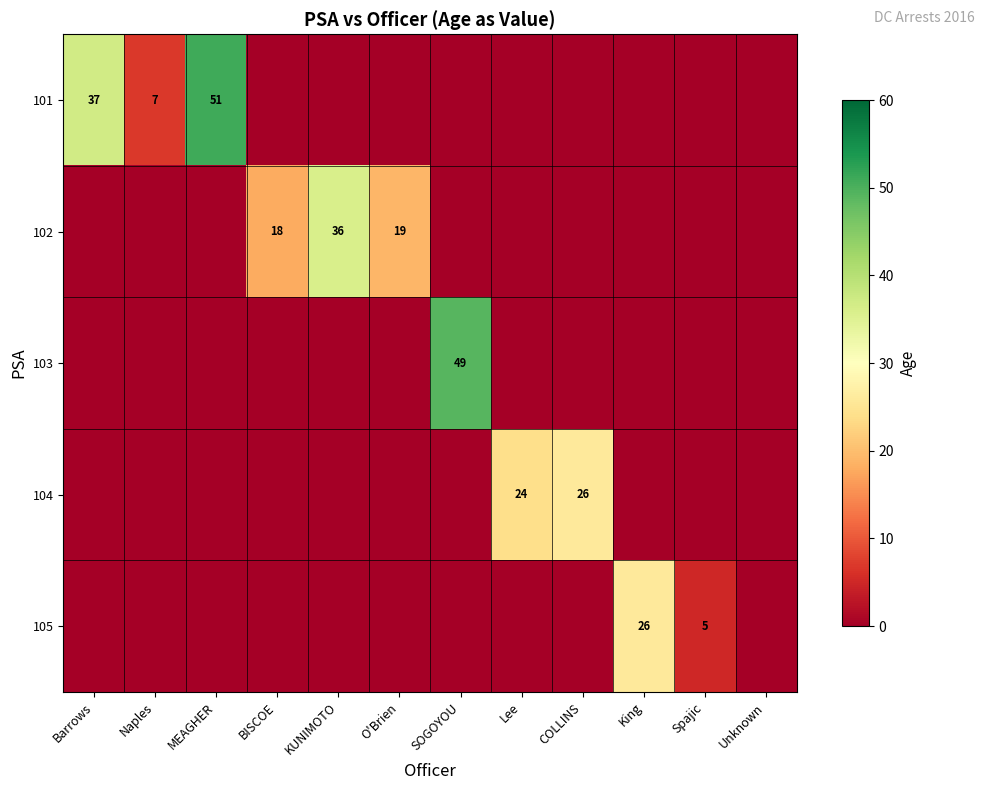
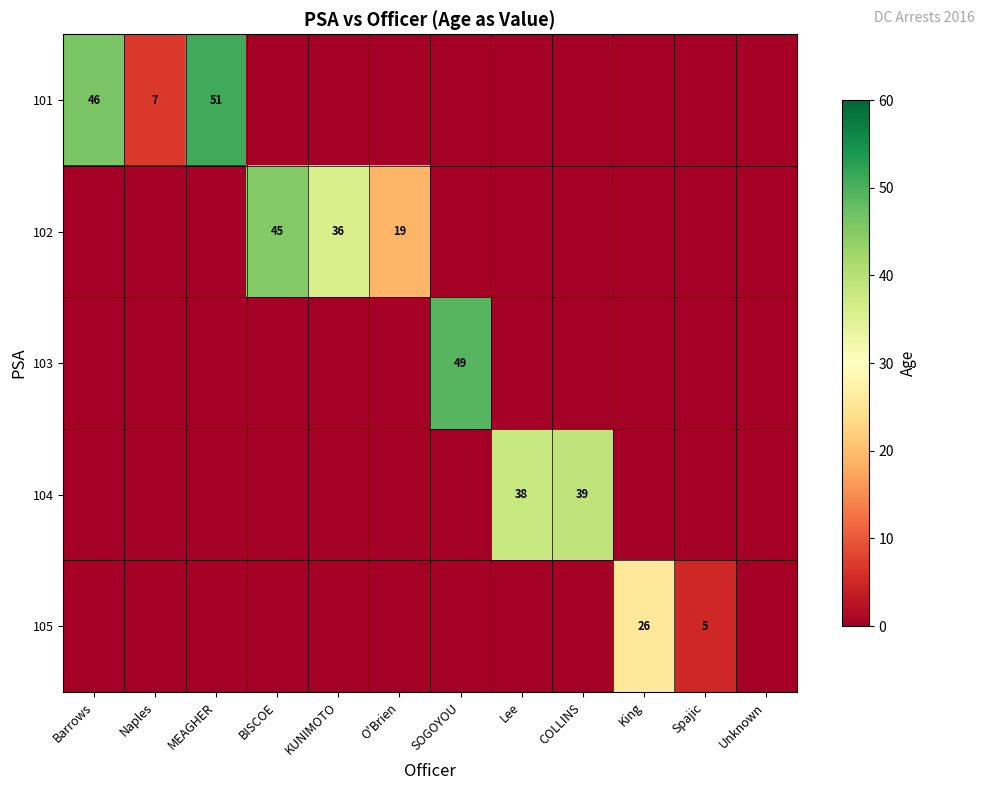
  {
    "101": {
-     "Barrows": 37,
+     "Barrows": 46,
      "Naples": 7,
      "MEAGHER": 51
    },
    "102": {
-     "BISCOE": 18,
+     "BISCOE": 45,
      "KUNIMOTO": 36,
      "O'Brien": 19
    },
    "103": {
      "SOGOYOU": 49
    },
    "104": {
-     "Lee": 24,
-     "COLLINS": 26
+     "Lee": 38,
+     "COLLINS": 39
    },
    "105": {
      "King": 26,
      "Spajic": 5
    }
  }
